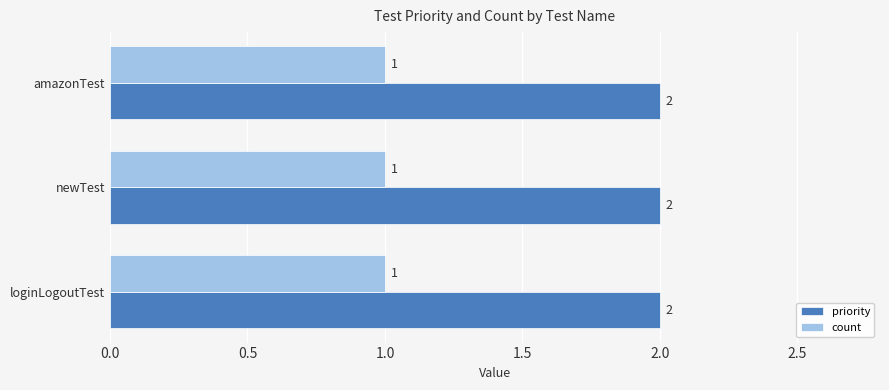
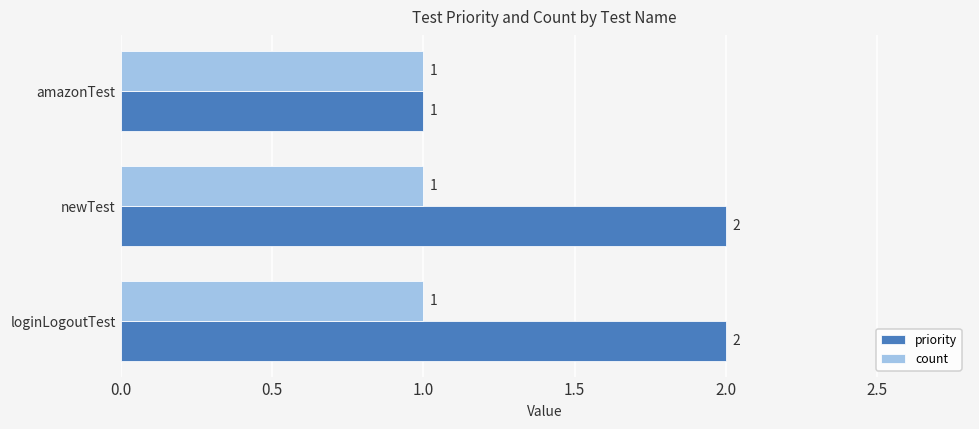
  {
    "priority": {
-     "amazonTest": 2,
+     "amazonTest": 1,
      "newTest": 2,
      "loginLogoutTest": 2
    },
    "count": {
      "amazonTest": 1,
      "newTest": 1,
      "loginLogoutTest": 1
    }
  }
